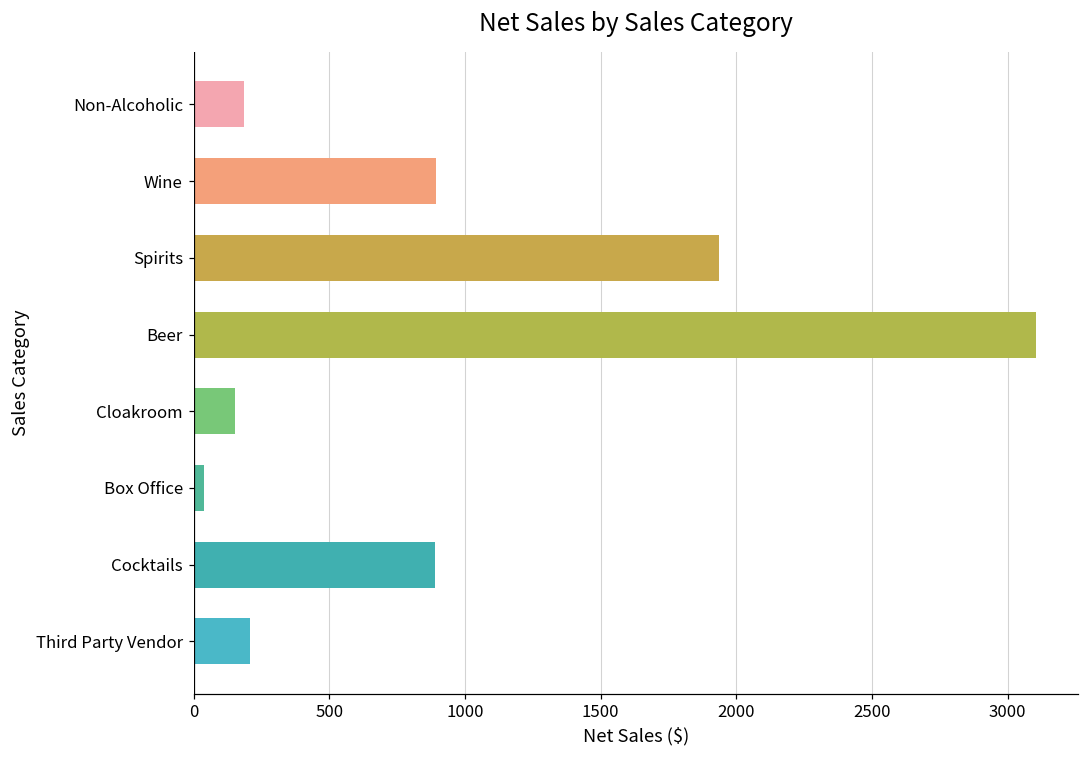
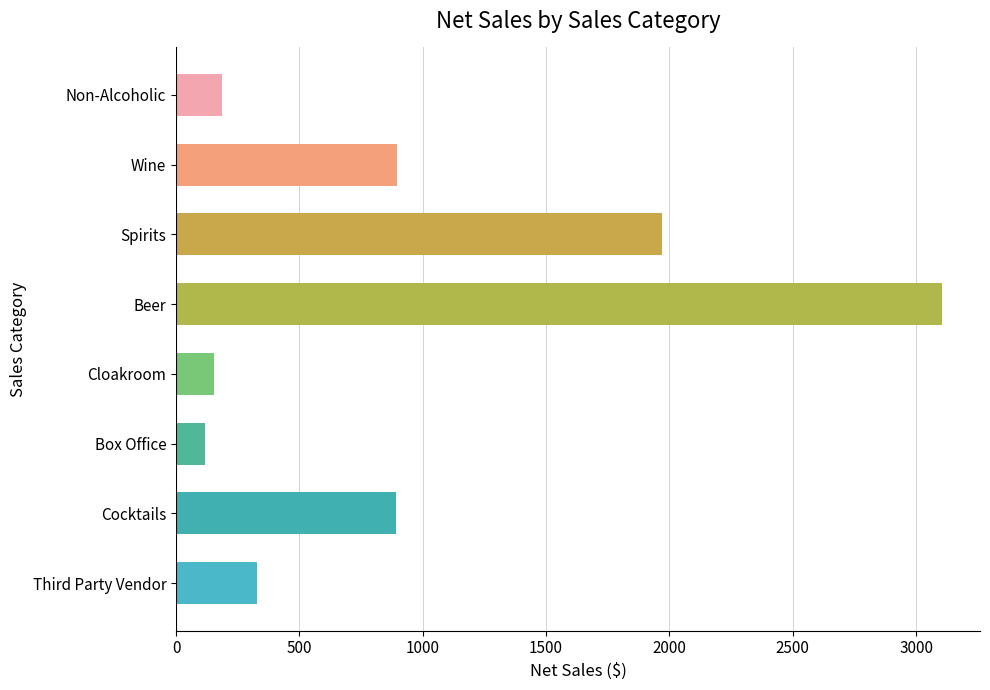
  {
    "Non-Alcoholic": 190,
    "Wine": 890,
-   "Spirits": 1940,
+   "Spirits": 1970,
    "Beer": 3100,
    "Cloakroom": 150,
-   "Box Office": 40,
+   "Box Office": 120,
    "Cocktails": 890,
-   "Third Party Vendor": 210
+   "Third Party Vendor": 330
  }
